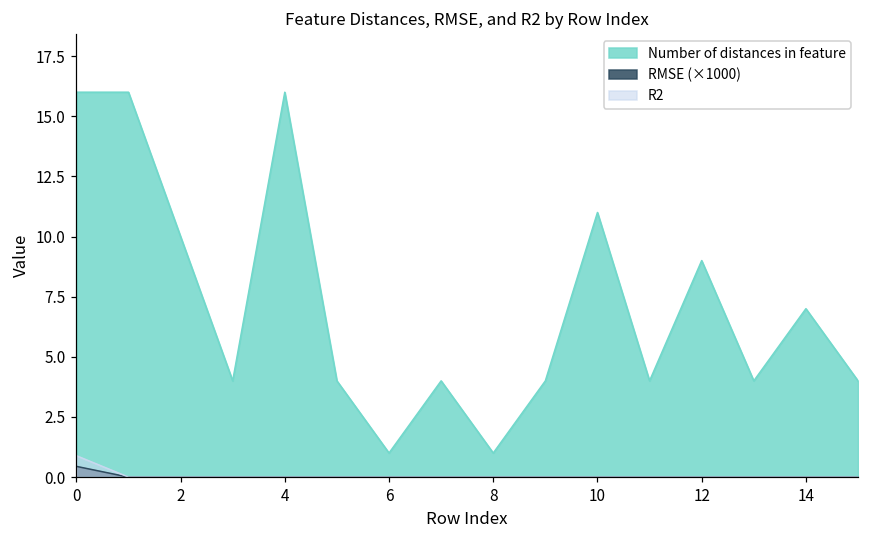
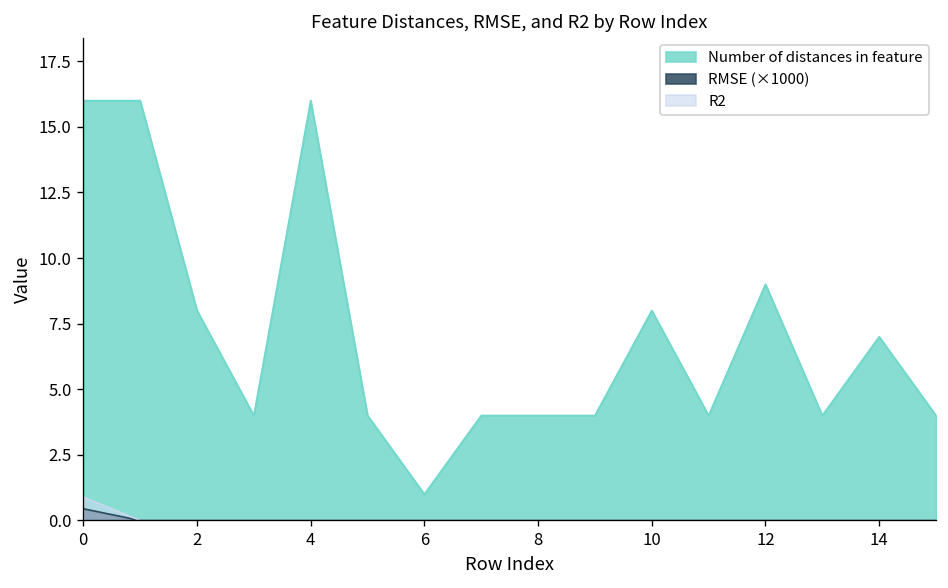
  {
    "Number of distances in feature": {
      "0": 16,
-     "2": 10,
+     "2": 8,
      "4": 16,
      "6": 1,
-     "8": 1,
-     "10": 11,
+     "8": 4,
+     "10": 8,
      "12": 9,
      "14": 7
    },
    "RMSE (×1000)": {
      "0": 0.4
    },
    "R2": {
      "0": 1
    }
  }
